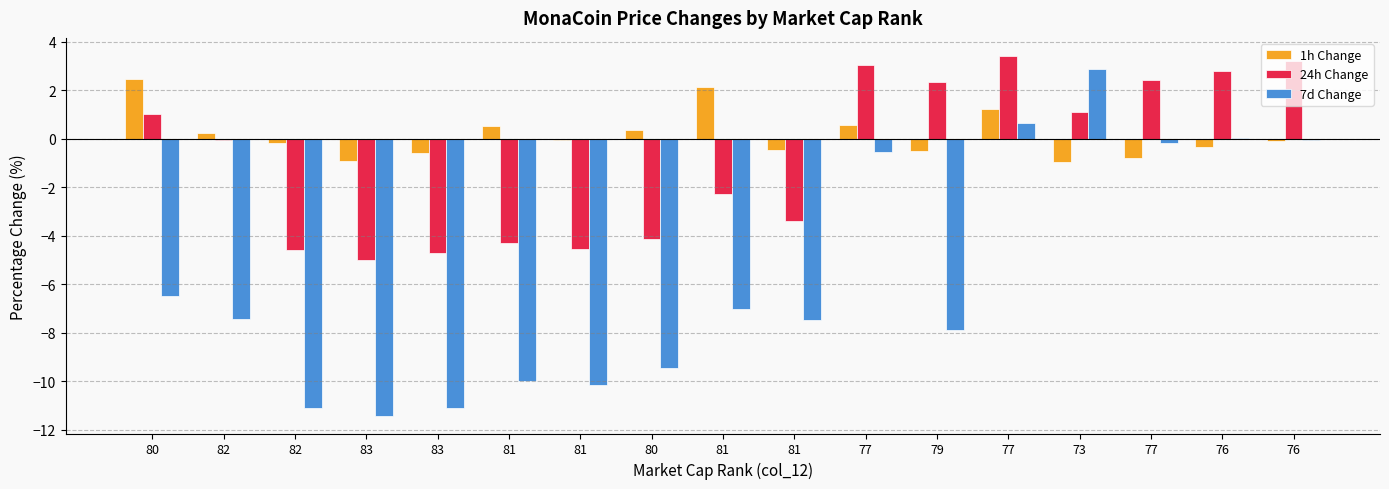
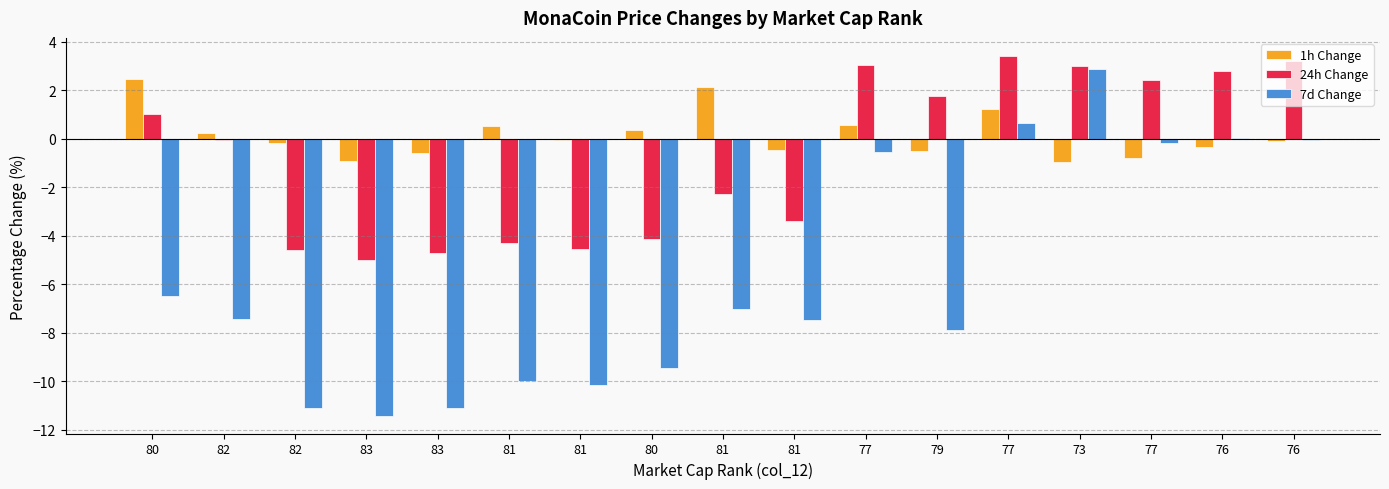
  {
    "1h Change": {
      "79": -0.5,
      "73": -1.0
    },
    "24h Change": {
-     "79": 2.4,
-     "73": 1.1
+     "79": 1.8,
+     "73": 3.0
    },
    "7d Change": {
      "79": -7.9,
      "73": 2.9
    }
  }
